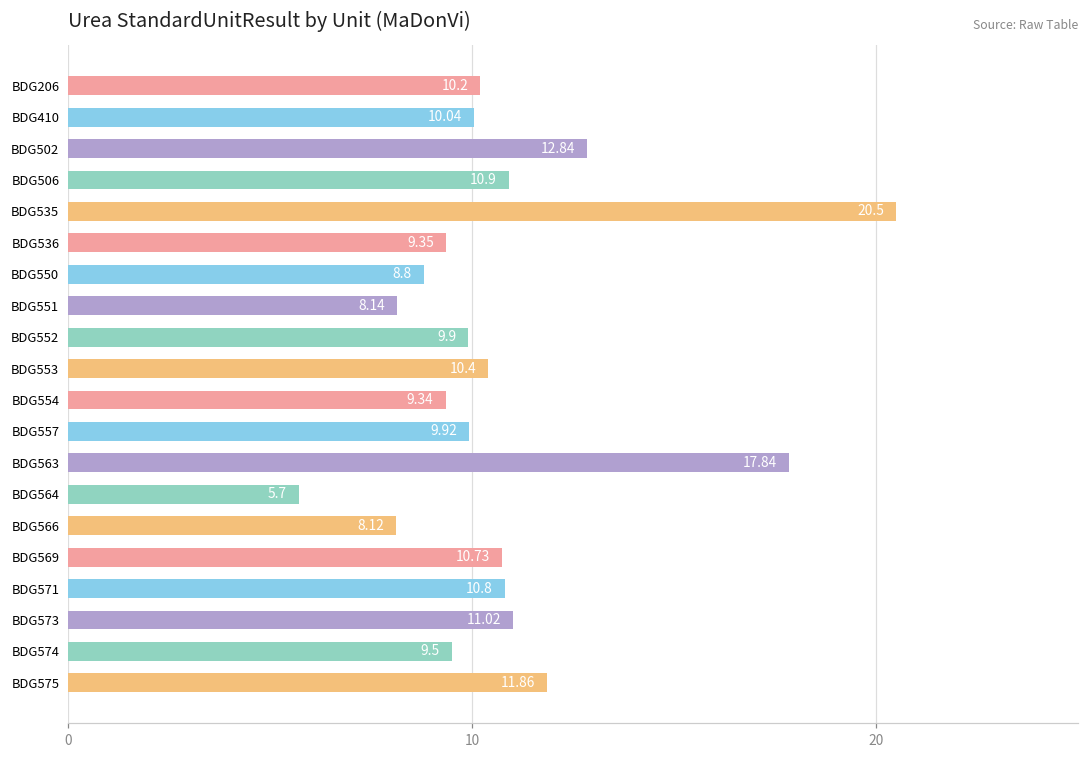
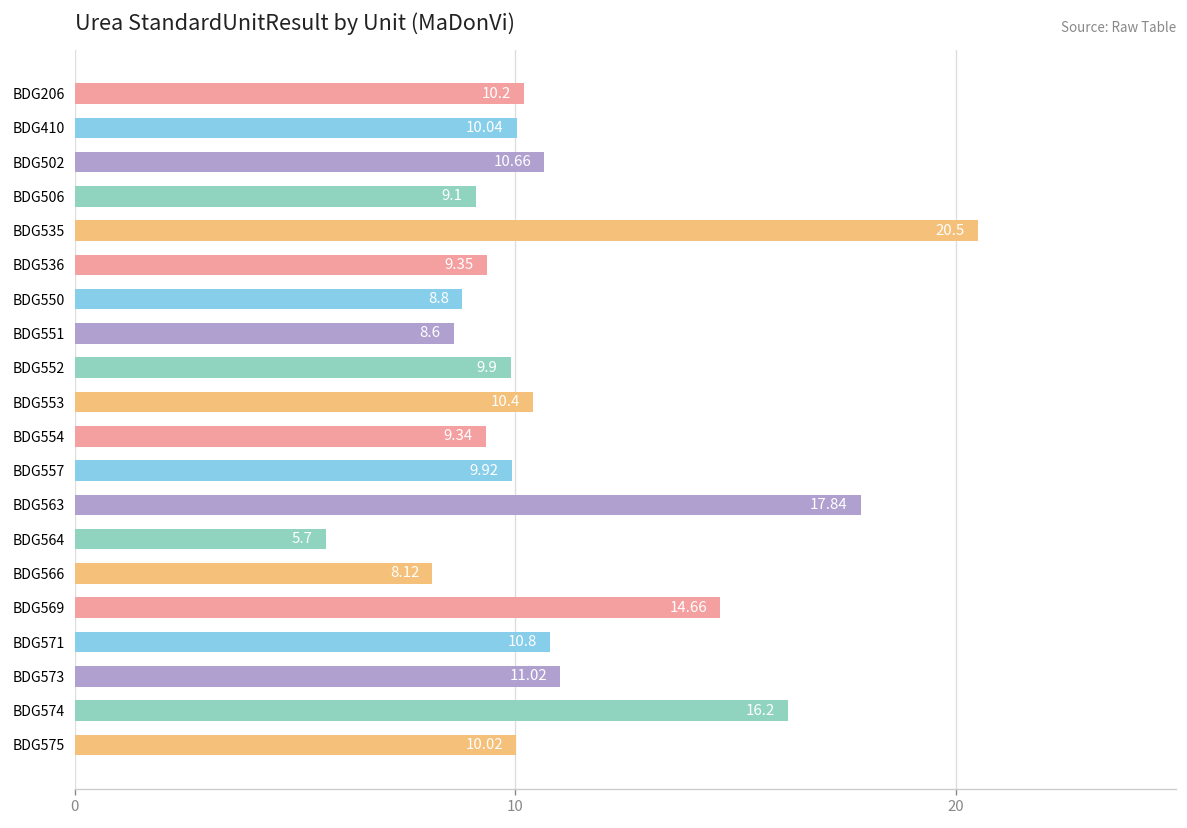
  {
    "BDG206": 10.2,
    "BDG410": 10.04,
-   "BDG502": 12.84,
-   "BDG506": 10.9,
+   "BDG502": 10.66,
+   "BDG506": 9.1,
    "BDG535": 20.5,
    "BDG536": 9.35,
    "BDG550": 8.8,
-   "BDG551": 8.14,
+   "BDG551": 8.6,
    "BDG552": 9.9,
    "BDG553": 10.4,
    "BDG554": 9.34,
    "BDG557": 9.92,
    "BDG563": 17.84,
    "BDG564": 5.7,
    "BDG566": 8.12,
-   "BDG569": 10.73,
+   "BDG569": 14.66,
    "BDG571": 10.8,
    "BDG573": 11.02,
-   "BDG574": 9.5,
-   "BDG575": 11.86
+   "BDG574": 16.2,
+   "BDG575": 10.02
  }
